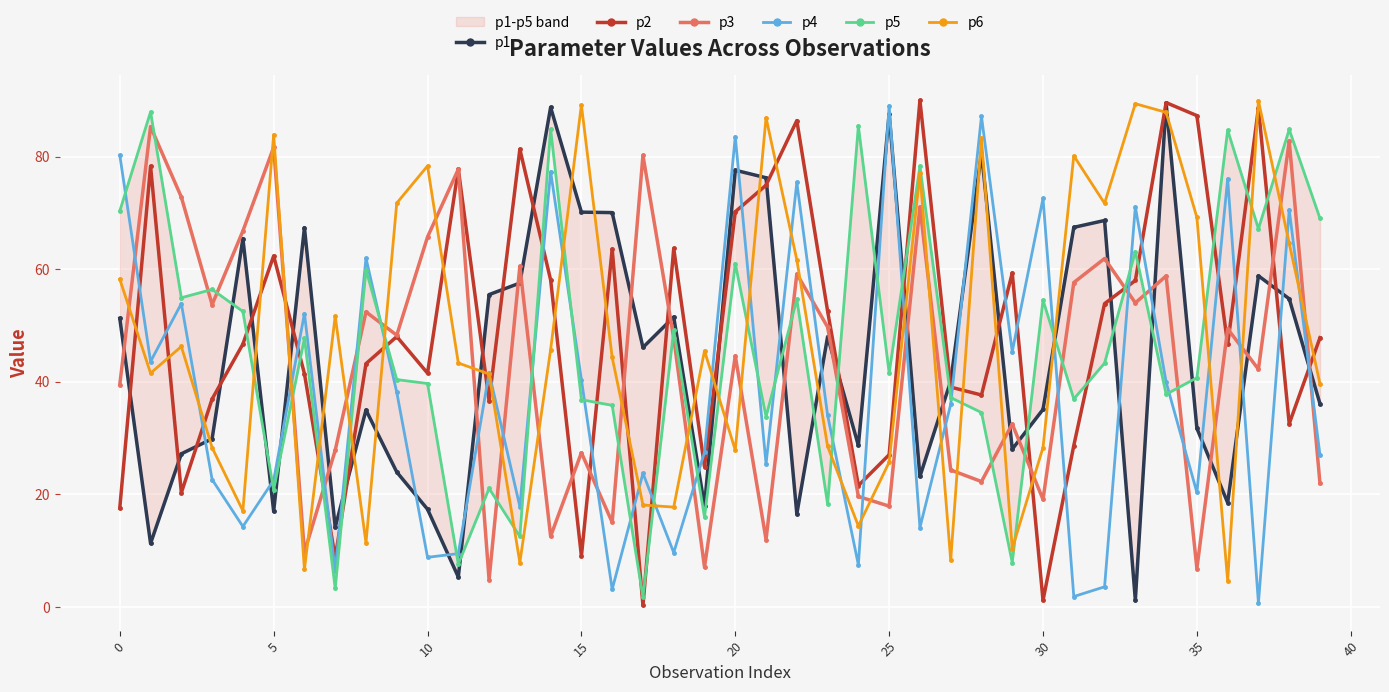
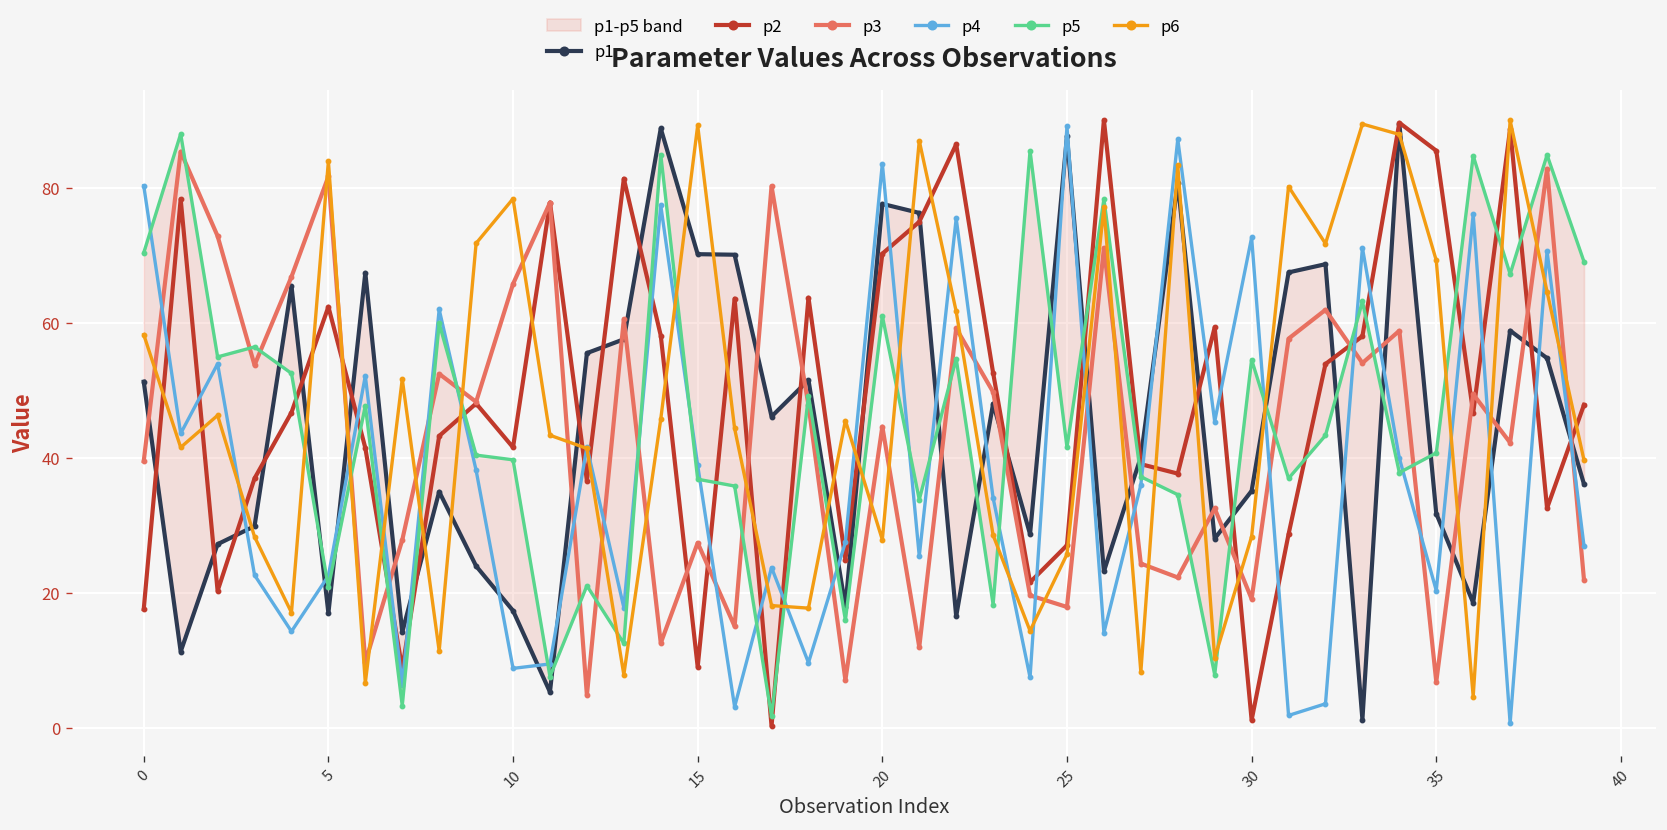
  {
    "p1": {
      "0": 51,
      "5": 17,
      "10": 17,
      "30": 35,
      "35": 32
    },
    "p2": {
      "0": 18,
      "5": 62,
      "10": 42,
      "15": 9,
      "20": 70,
      "25": 27,
      "30": 1,
-     "35": 87
+     "35": 85
    },
    "p4": {
      "0": 80,
      "5": 23,
      "10": 9,
-     "15": 40,
+     "15": 39,
      "20": 84,
      "25": 89,
      "30": 73,
      "35": 20
    },
    "p5": {
      "15": 37,
      "20": 61,
      "25": 42
    },
    "p6": {
      "0": 58,
      "5": 84,
      "10": 78,
      "15": 89,
      "20": 28,
      "25": 26,
      "30": 28,
      "35": 69
    }
  }
